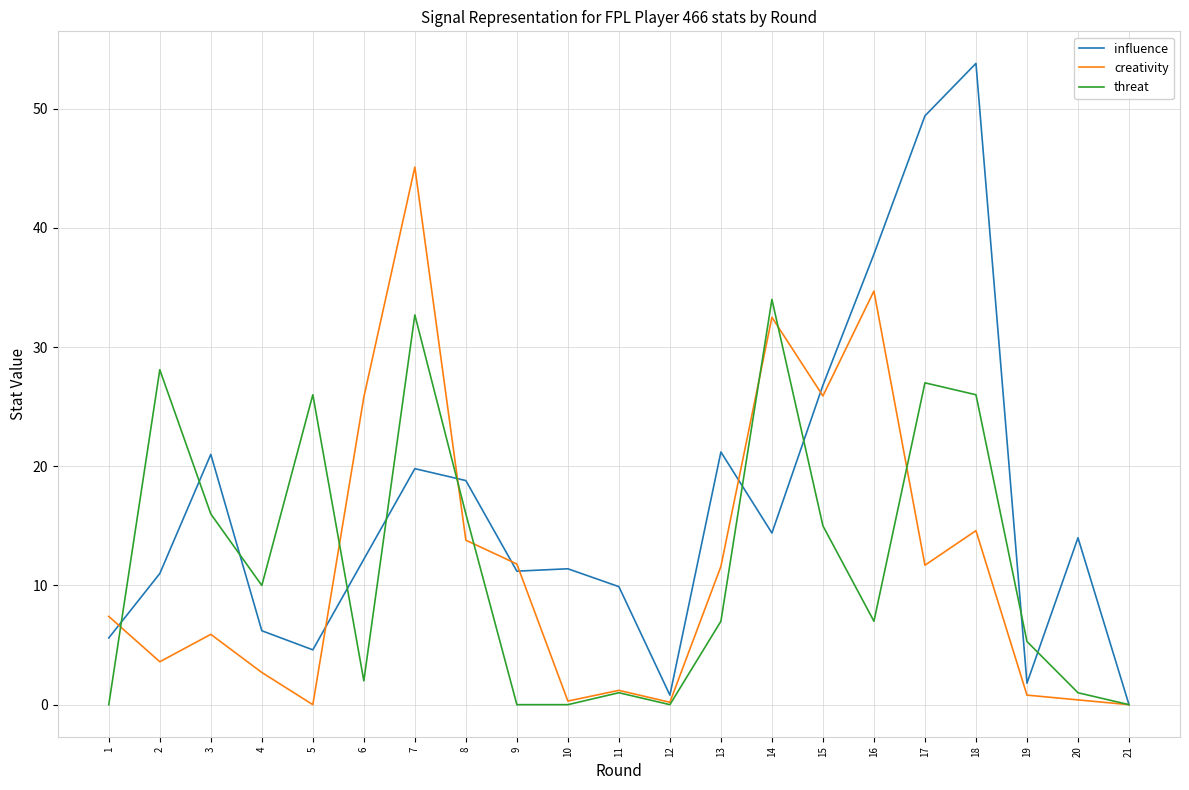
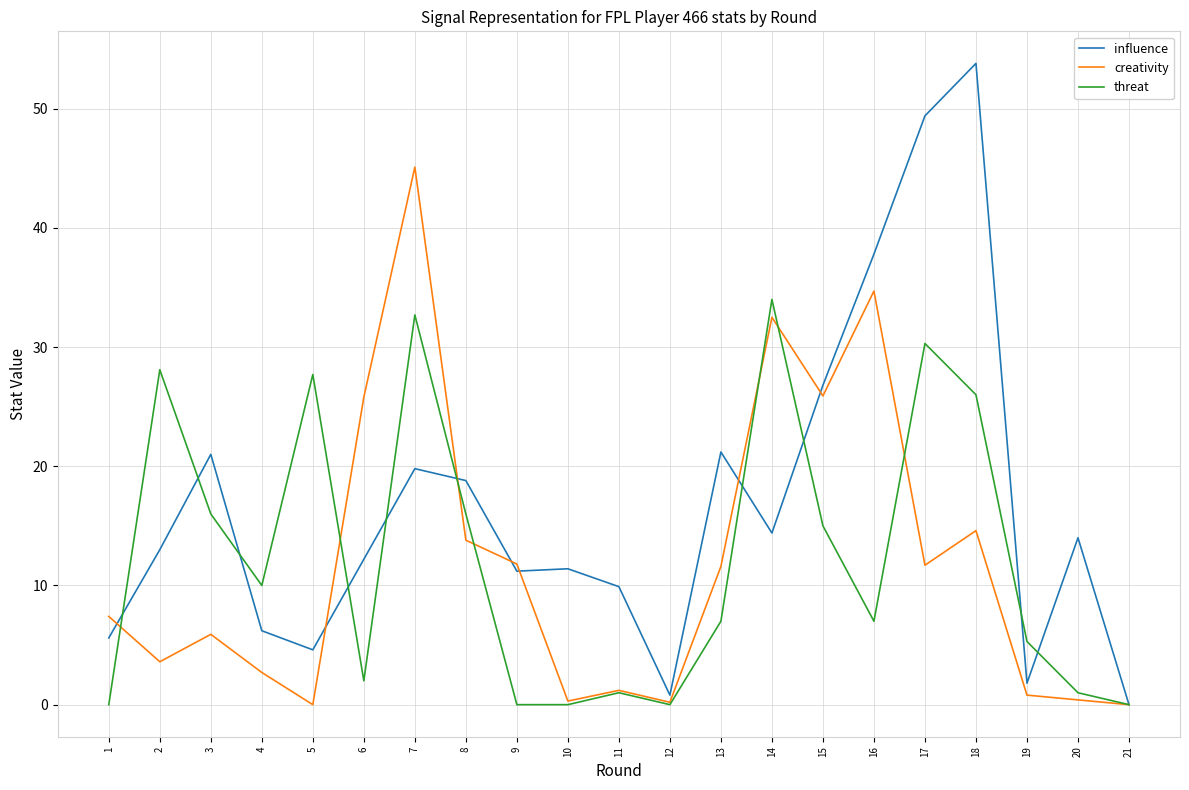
  {
    "influence": {
      "1": 5.6,
-     "2": 11,
+     "2": 13,
      "3": 21,
      "4": 6,
      "5": 4.6,
      "6": 12,
      "7": 20,
      "8": 19,
      "9": 11,
      "10": 11.4,
      "11": 10,
      "12": 1,
      "13": 21,
      "14": 14.4,
      "15": 27,
      "16": 38,
      "17": 49.4,
      "18": 54,
      "19": 2,
      "20": 14
    },
    "creativity": {
      "1": 7.4,
      "2": 3.6,
      "3": 5.9,
      "4": 2.7,
      "5": 0.0,
      "6": 25.8,
      "7": 45.1,
      "8": 13.8,
      "9": 11.8,
      "10": 0.3,
      "13": 11.6,
      "14": 32.5,
      "15": 25.9,
      "16": 34.7,
      "17": 11.7,
      "18": 14.6,
      "19": 0.8,
      "20": 0.4
    },
    "threat": {
      "1": 0.0,
      "2": 28.1,
      "3": 16.0,
      "4": 10.0,
-     "5": 26.0,
+     "5": 27.7,
      "6": 2.0,
      "7": 32.7,
      "8": 16.0,
      "9": 0.0,
      "10": 0.0,
      "13": 7.0,
      "14": 34.0,
      "15": 15.0,
      "16": 7.0,
-     "17": 27.0,
+     "17": 30.3,
      "18": 26.0,
      "19": 5.3,
      "20": 1.0
    }
  }
